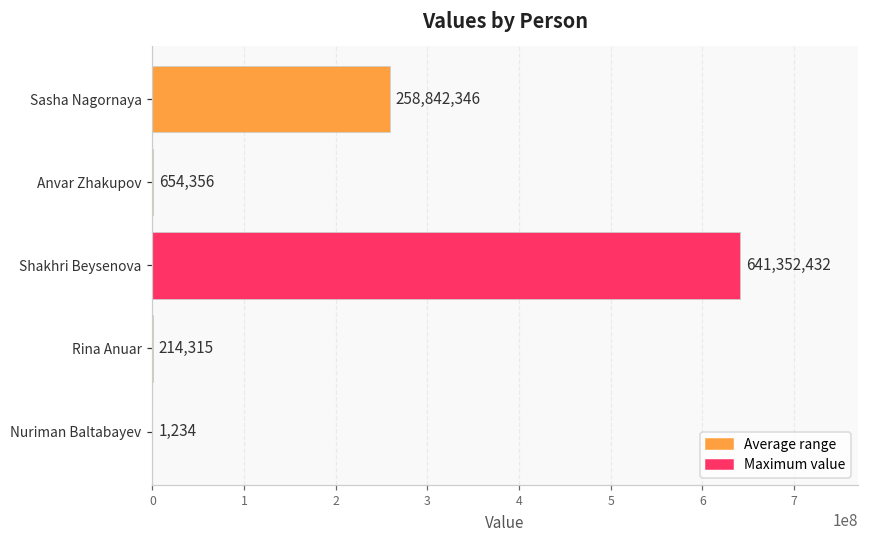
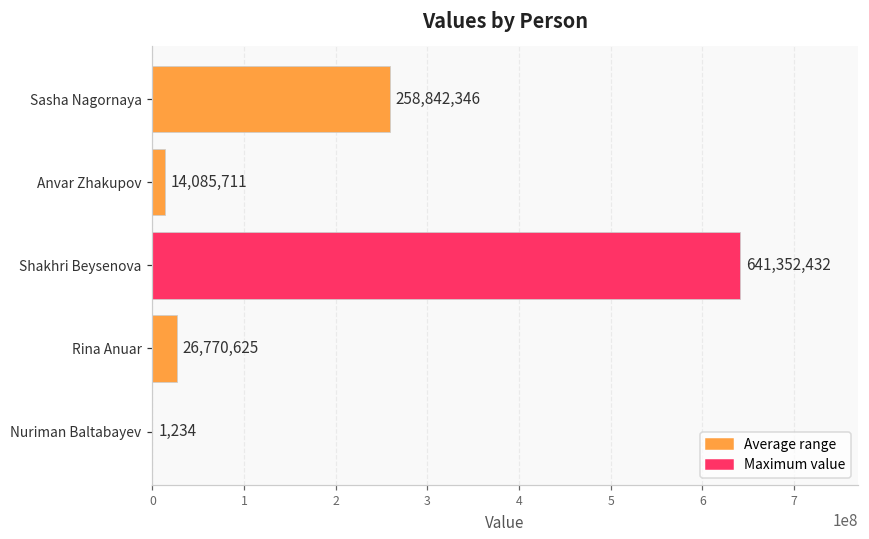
  {
    "Sasha Nagornaya": "258,842,346",
-   "Anvar Zhakupov": "654,356",
+   "Anvar Zhakupov": "14,085,711",
    "Shakhri Beysenova": "641,352,432",
-   "Rina Anuar": "214,315",
+   "Rina Anuar": "26,770,625",
    "Nuriman Baltabayev": "1,234"
  }
